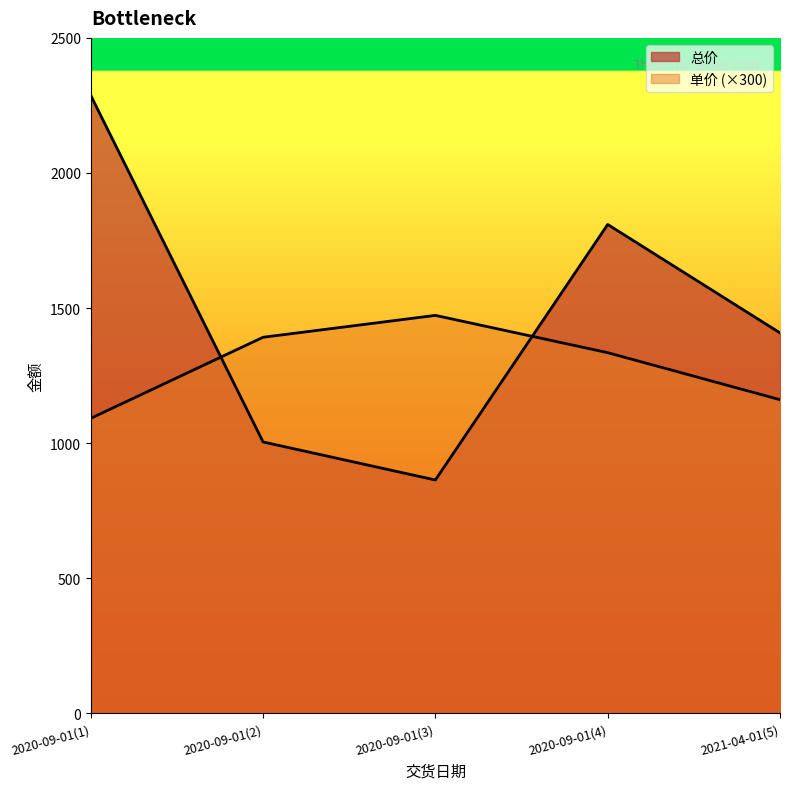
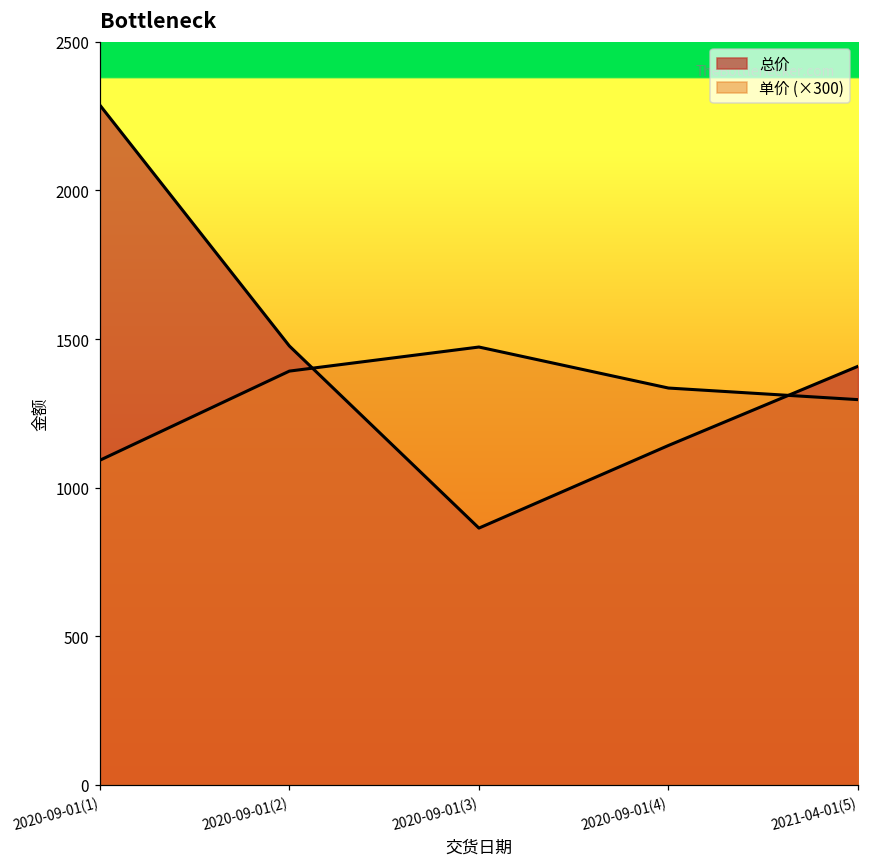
  {
    "总价": {
      "2020-09-01(1)": 2290,
-     "2020-09-01(2)": 1000,
+     "2020-09-01(2)": 1480,
      "2020-09-01(3)": 860,
-     "2020-09-01(4)": 1810,
+     "2020-09-01(4)": 1140,
      "2021-04-01(5)": 1410
    },
    "单价 (×300)": {
      "2020-09-01(1)": 1090,
      "2020-09-01(2)": 1390,
      "2020-09-01(3)": 1470,
      "2020-09-01(4)": 1340,
-     "2021-04-01(5)": 1160
+     "2021-04-01(5)": 1300
    }
  }
